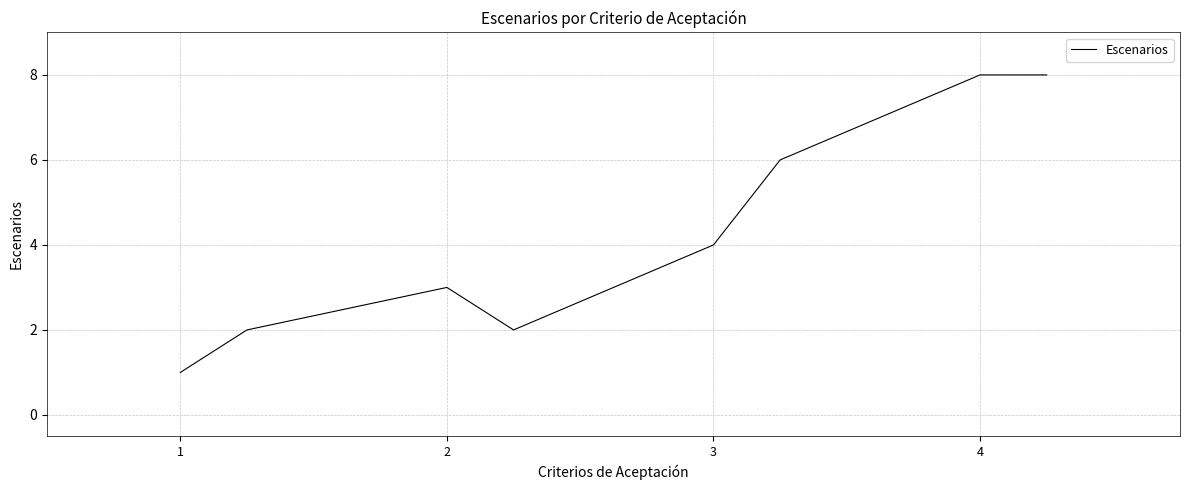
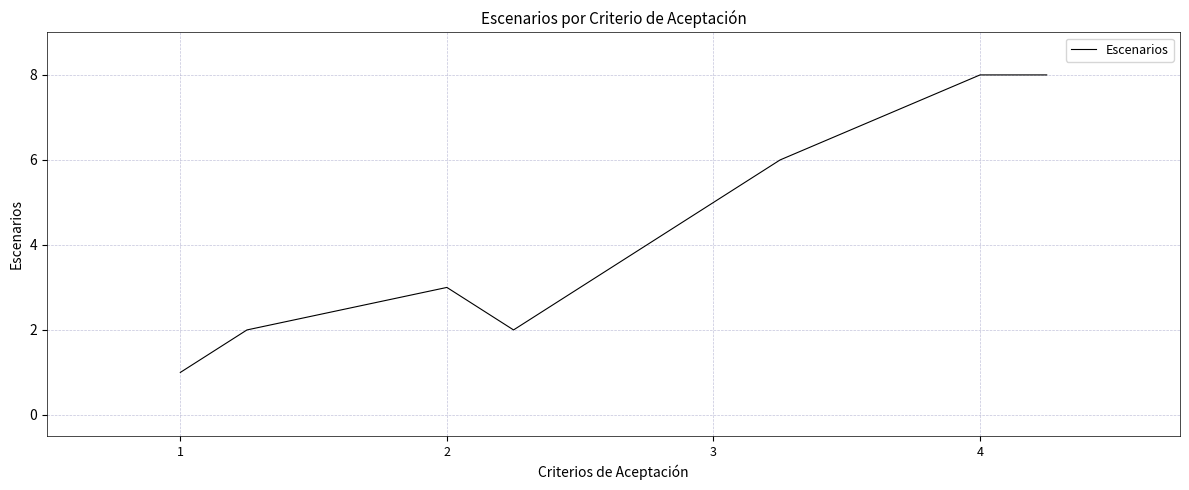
  {
    "1": 1,
    "2": 3,
-   "3": 4,
+   "3": 5,
    "4": 8
  }
